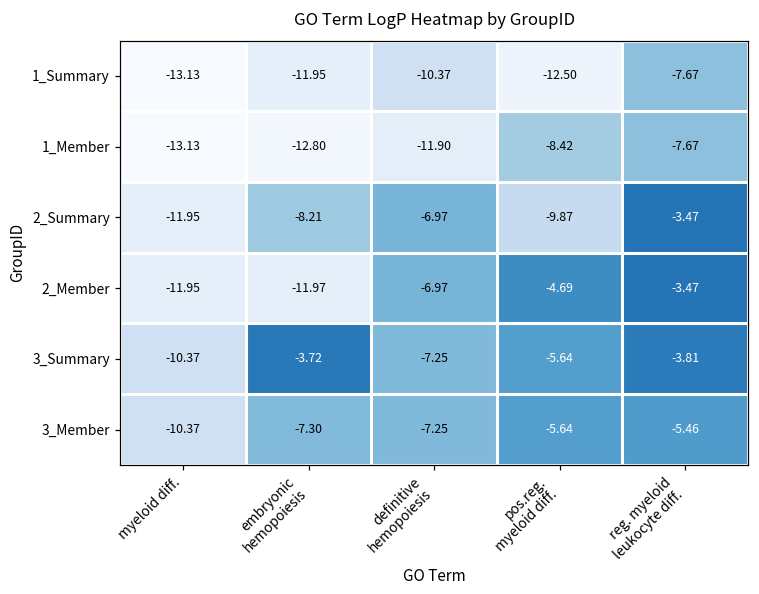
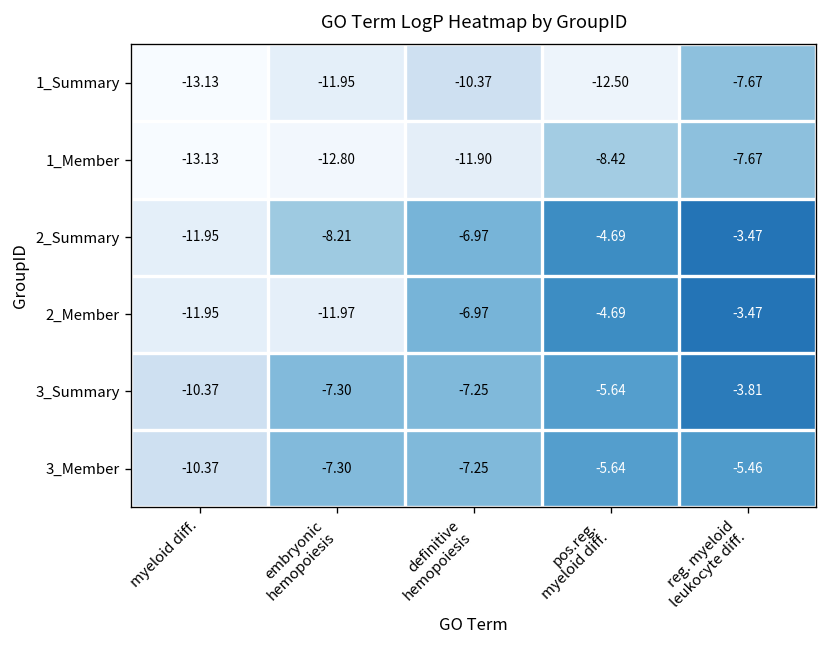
  {
    "1_Summary": {
      "myeloid diff.": -13.13,
      "embryonic hemopoiesis": -11.95,
      "definitive hemopoiesis": -10.37,
      "pos.reg. myeloid diff.": -12.50,
      "reg. myeloid leukocyte diff.": -7.67
    },
    "1_Member": {
      "myeloid diff.": -13.13,
      "embryonic hemopoiesis": -12.80,
      "definitive hemopoiesis": -11.90,
      "pos.reg. myeloid diff.": -8.42,
      "reg. myeloid leukocyte diff.": -7.67
    },
    "2_Summary": {
      "myeloid diff.": -11.95,
      "embryonic hemopoiesis": -8.21,
      "definitive hemopoiesis": -6.97,
-     "pos.reg. myeloid diff.": -9.87,
+     "pos.reg. myeloid diff.": -4.69,
      "reg. myeloid leukocyte diff.": -3.47
    },
    "2_Member": {
      "myeloid diff.": -11.95,
      "embryonic hemopoiesis": -11.97,
      "definitive hemopoiesis": -6.97,
      "pos.reg. myeloid diff.": -4.69,
      "reg. myeloid leukocyte diff.": -3.47
    },
    "3_Summary": {
      "myeloid diff.": -10.37,
-     "embryonic hemopoiesis": -3.72,
+     "embryonic hemopoiesis": -7.30,
      "definitive hemopoiesis": -7.25,
      "pos.reg. myeloid diff.": -5.64,
      "reg. myeloid leukocyte diff.": -3.81
    },
    "3_Member": {
      "myeloid diff.": -10.37,
      "embryonic hemopoiesis": -7.30,
      "definitive hemopoiesis": -7.25,
      "pos.reg. myeloid diff.": -5.64,
      "reg. myeloid leukocyte diff.": -5.46
    }
  }
